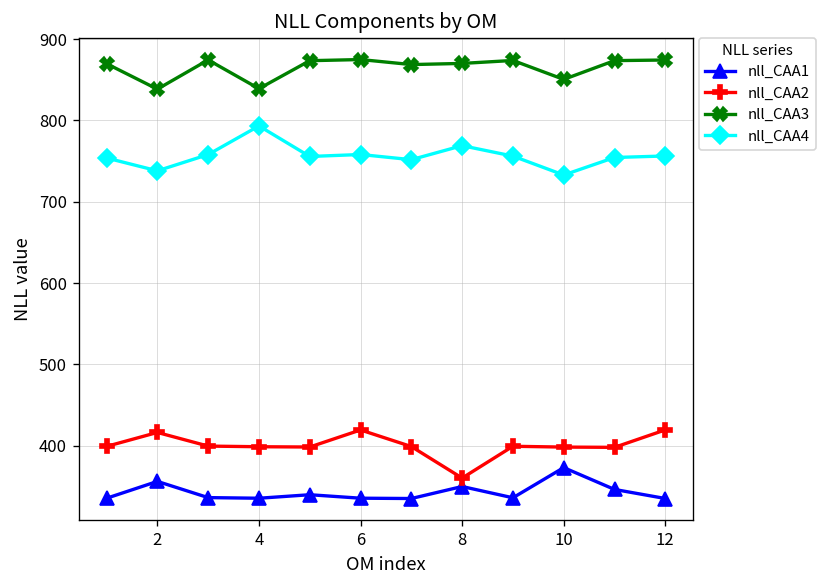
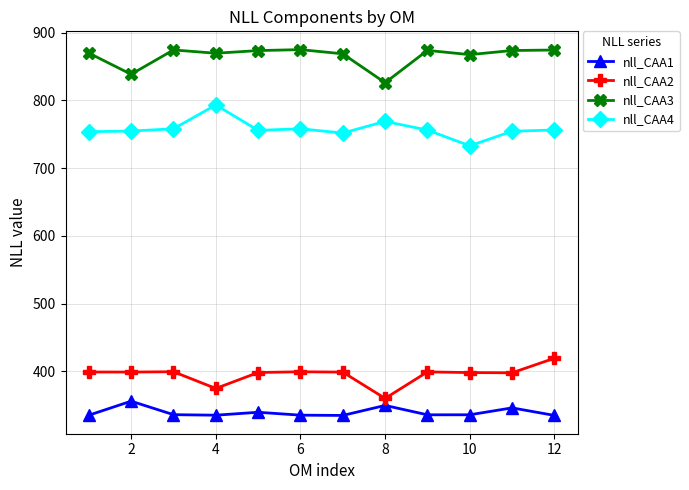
  {
    "nll_CAA1": {
      "2": 360,
      "4": 340,
      "6": 340,
      "8": 350,
-     "10": 370,
+     "10": 340,
      "12": 340
    },
    "nll_CAA2": {
-     "2": 420,
-     "4": 400,
-     "6": 420,
+     "2": 400,
+     "4": 370,
+     "6": 400,
      "8": 360,
      "10": 400,
      "12": 420
    },
    "nll_CAA3": {
      "2": 840,
-     "4": 840,
+     "4": 870,
      "6": 870,
-     "8": 870,
-     "10": 850,
+     "8": 830,
+     "10": 870,
      "12": 870
    },
    "nll_CAA4": {
-     "2": 740,
+     "2": 750,
      "4": 790,
      "6": 760,
      "8": 770,
      "10": 730,
      "12": 760
    }
  }
